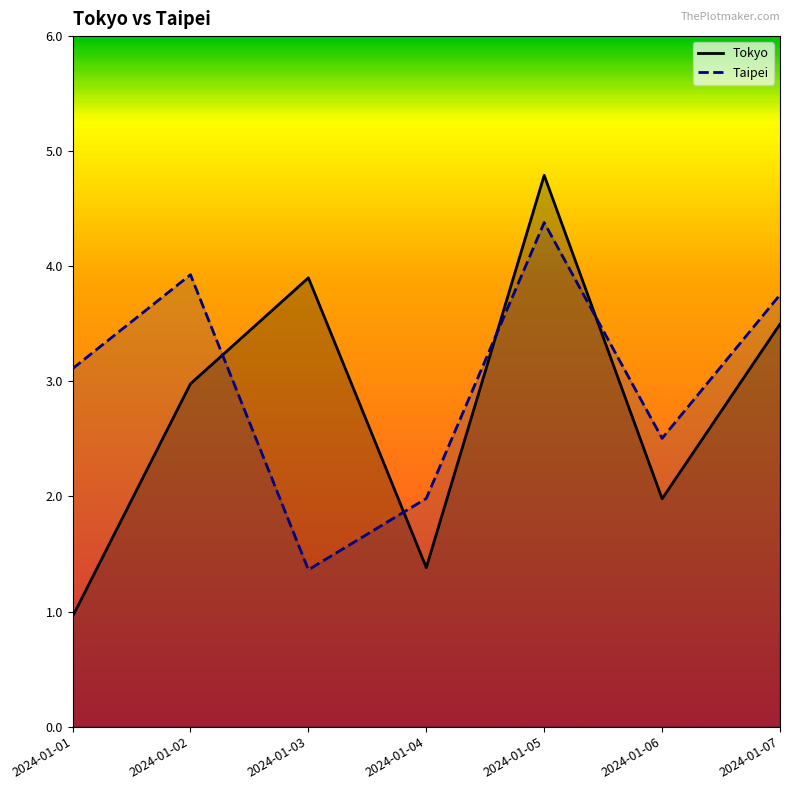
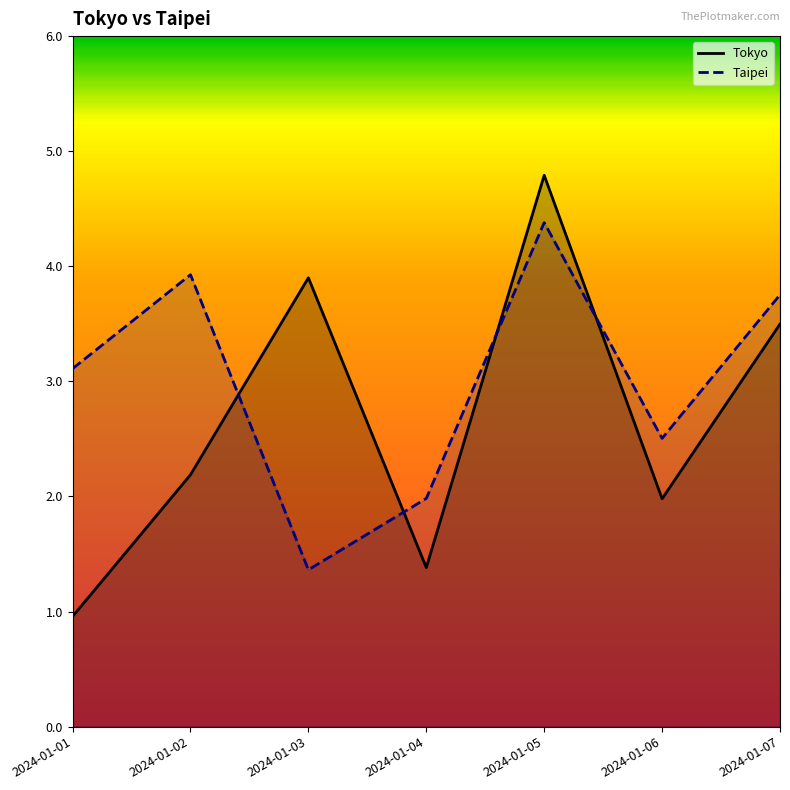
  {
    "Tokyo": {
      "2024-01-01": 0.96,
-     "2024-01-02": 2.98,
+     "2024-01-02": 2.19,
      "2024-01-03": 3.90,
      "2024-01-04": 1.38,
      "2024-01-05": 4.79,
      "2024-01-06": 1.98,
      "2024-01-07": 3.50
    },
    "Taipei": {
      "2024-01-01": 3.11,
      "2024-01-02": 3.93,
      "2024-01-03": 1.36,
      "2024-01-04": 1.98,
      "2024-01-05": 4.38,
      "2024-01-06": 2.50,
      "2024-01-07": 3.75
    }
  }
